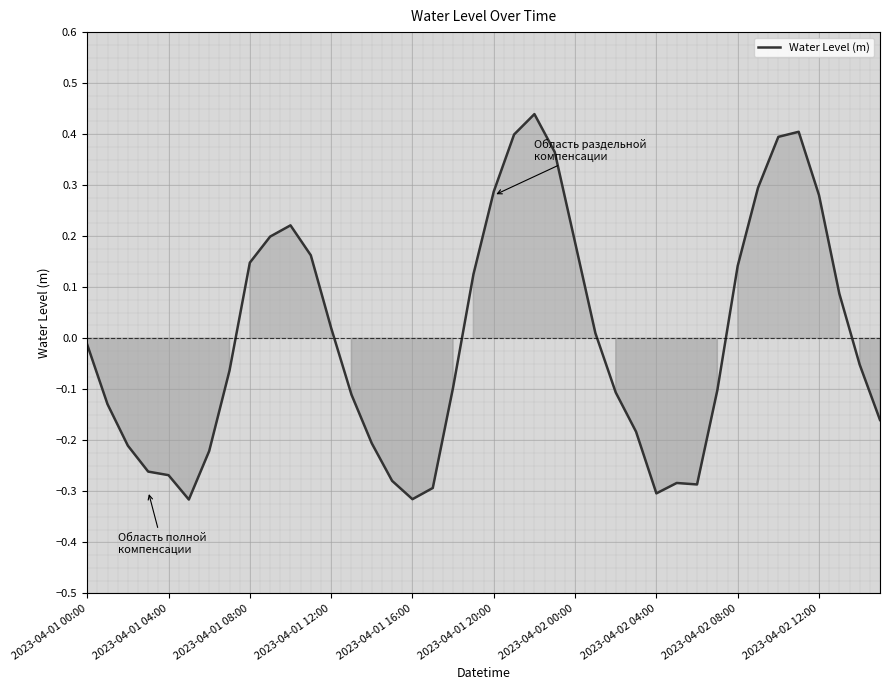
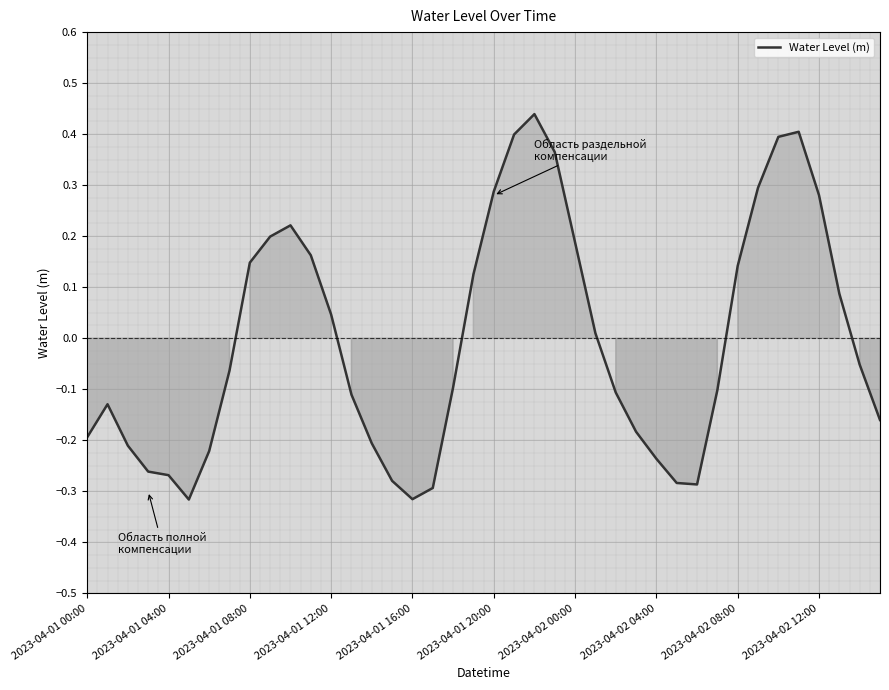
  {
-   "2023-04-01 00:00": -0.01,
+   "2023-04-01 00:00": -0.19,
    "2023-04-01 04:00": -0.27,
    "2023-04-01 08:00": 0.15,
-   "2023-04-01 12:00": 0.02,
+   "2023-04-01 12:00": 0.05,
    "2023-04-01 16:00": -0.32,
    "2023-04-01 20:00": 0.29,
    "2023-04-02 00:00": 0.19,
-   "2023-04-02 04:00": -0.30,
+   "2023-04-02 04:00": -0.24,
    "2023-04-02 08:00": 0.14,
    "2023-04-02 12:00": 0.28
  }
